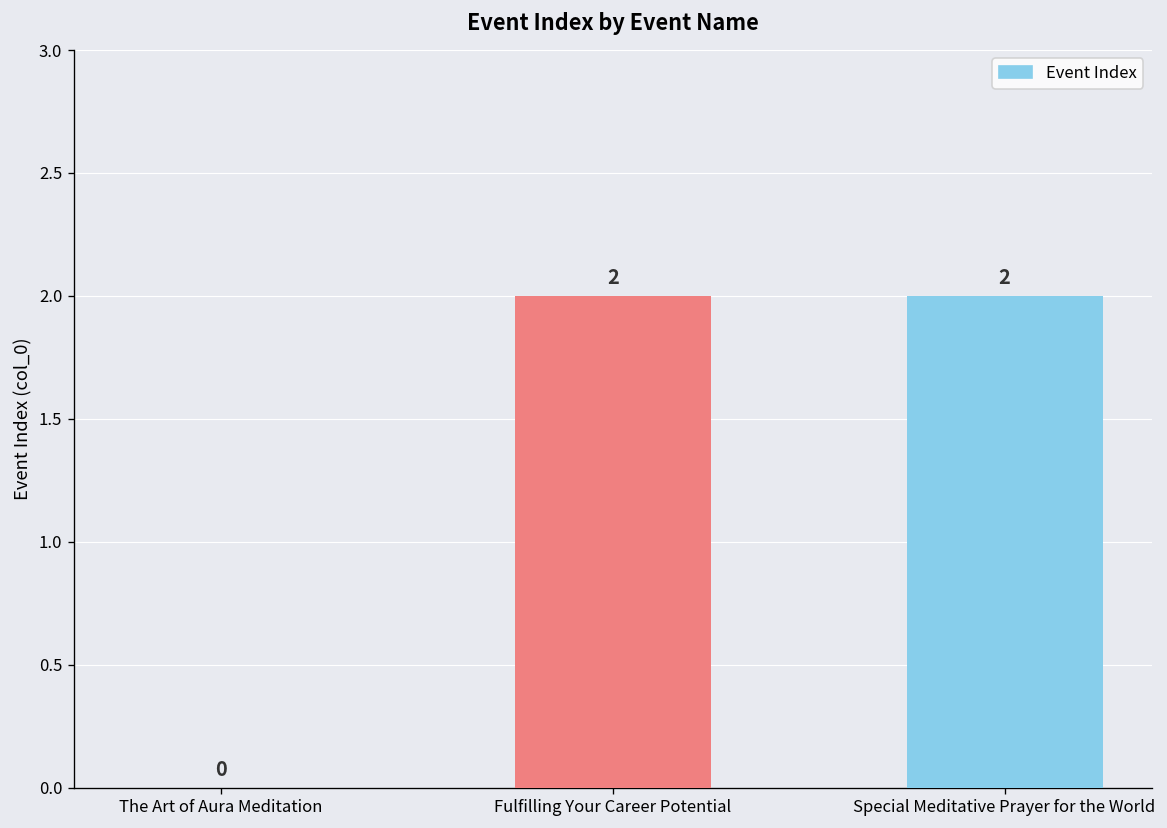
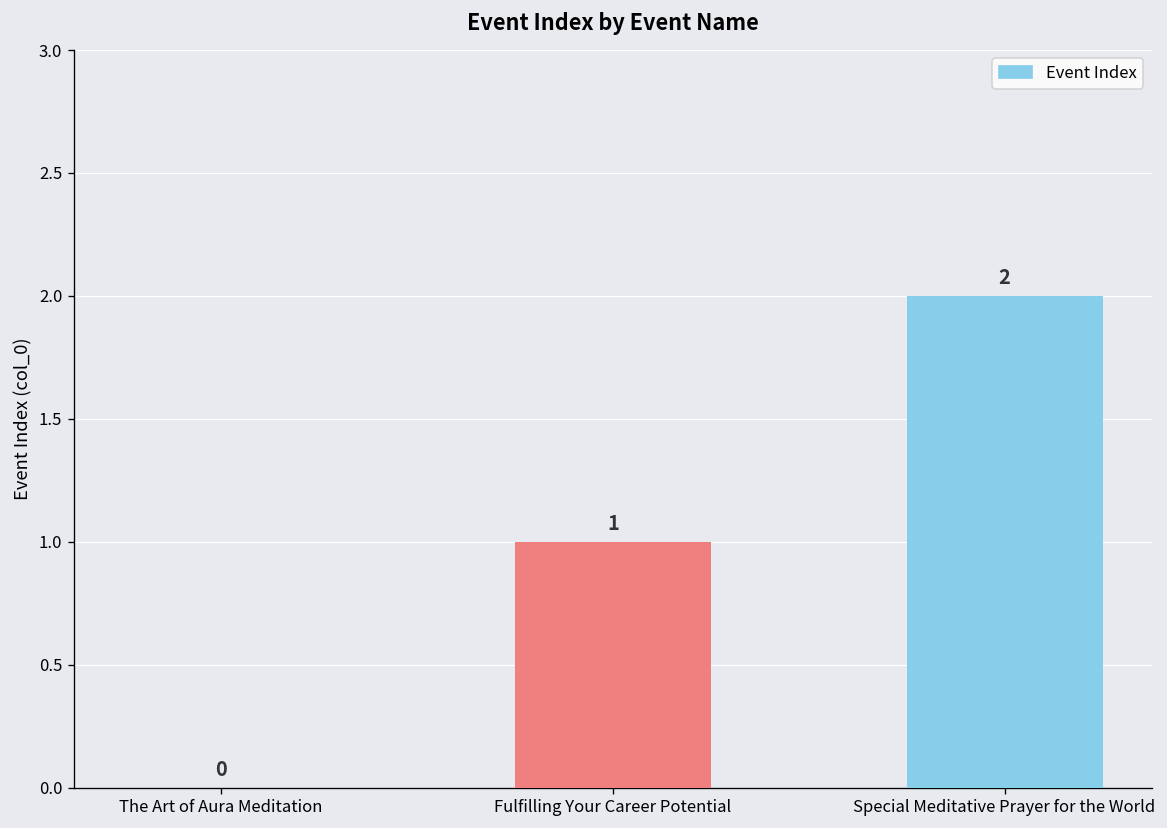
  {
    "The Art of Aura Meditation": 0,
-   "Fulfilling Your Career Potential": 2,
+   "Fulfilling Your Career Potential": 1,
    "Special Meditative Prayer for the World": 2
  }
